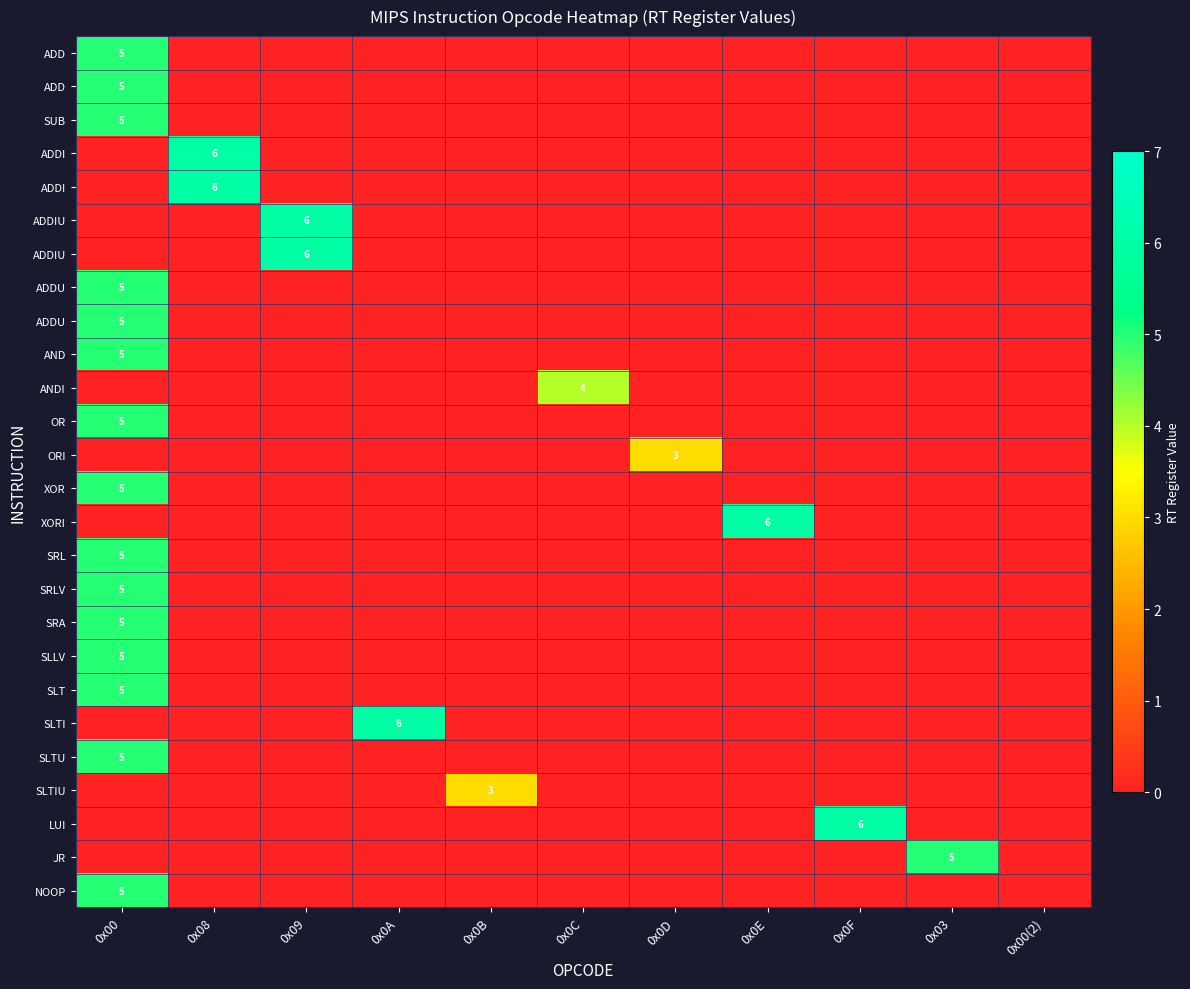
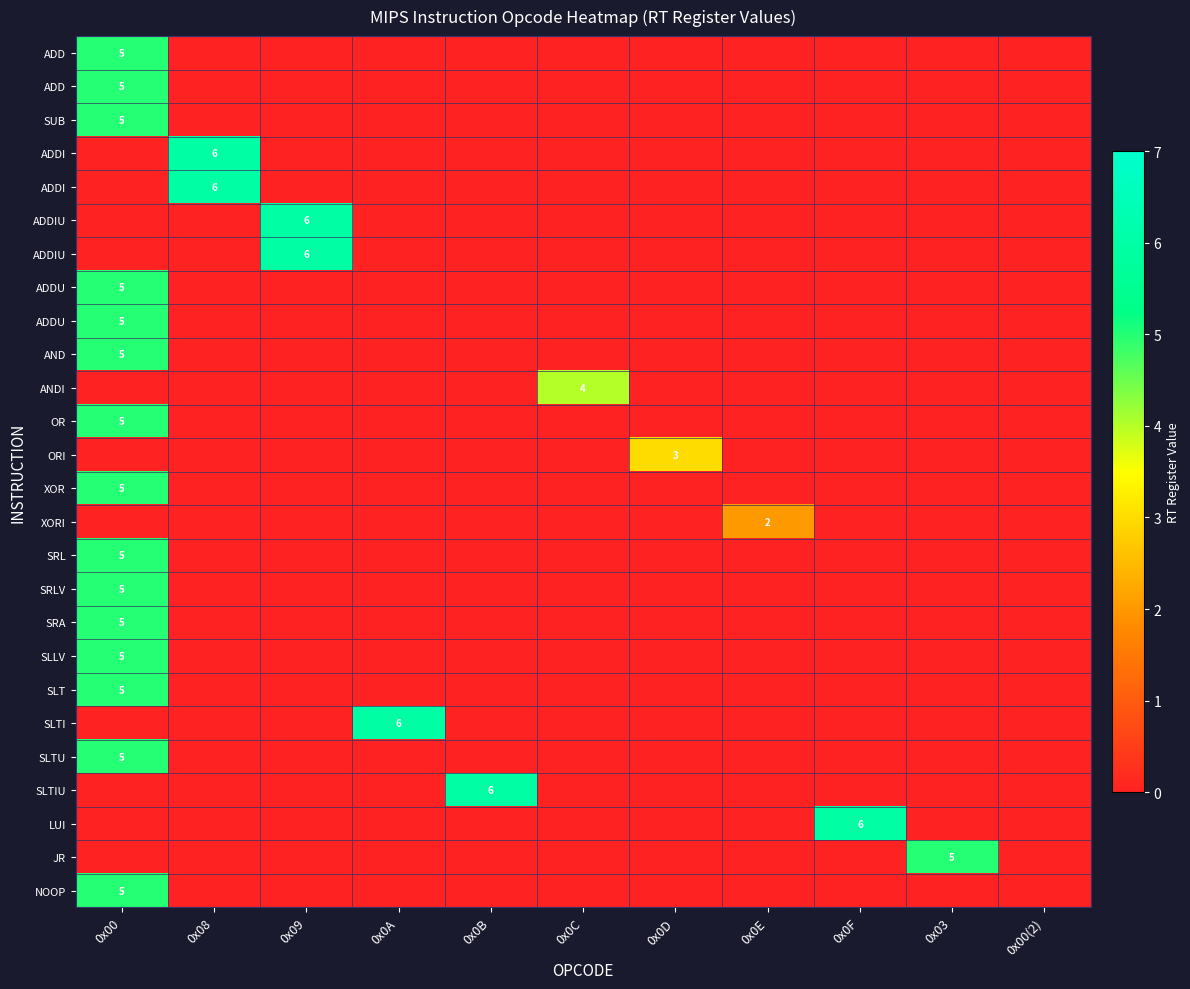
  {
    "SUB": {
      "0x00": 5
    },
    "AND": {
      "0x00": 5
    },
    "ANDI": {
      "0x0C": 4
    },
    "OR": {
      "0x00": 5
    },
    "ORI": {
      "0x0D": 3
    },
    "XOR": {
      "0x00": 5
    },
    "XORI": {
-     "0x0E": 6
+     "0x0E": 2
    },
    "SRL": {
      "0x00": 5
    },
    "SRLV": {
      "0x00": 5
    },
    "SRA": {
      "0x00": 5
    },
    "SLLV": {
      "0x00": 5
    },
    "SLT": {
      "0x00": 5
    },
    "SLTI": {
      "0x0A": 6
    },
    "SLTU": {
      "0x00": 5
    },
    "SLTIU": {
-     "0x0B": 3
+     "0x0B": 6
    },
    "LUI": {
      "0x0F": 6
    },
    "JR": {
      "0x03": 5
    },
    "NOOP": {
      "0x00": 5
    }
  }
